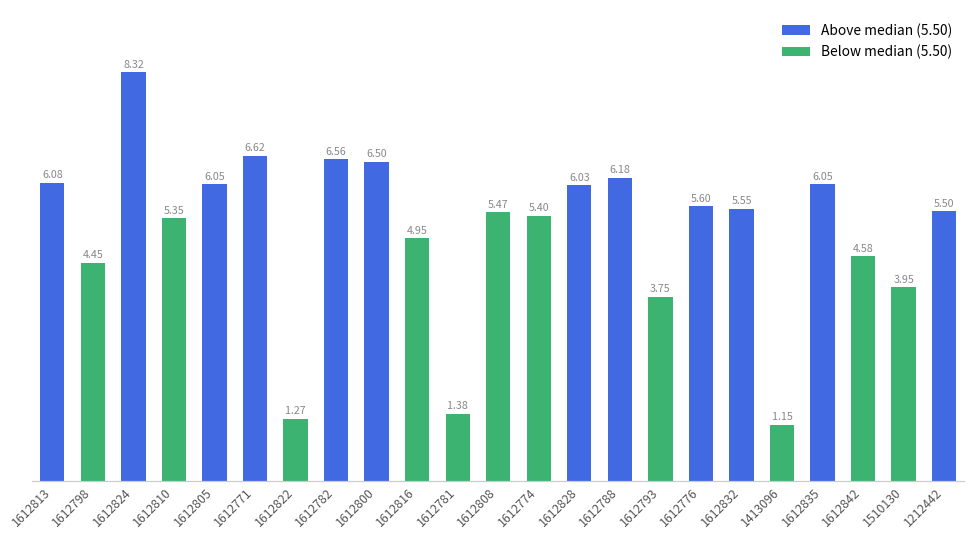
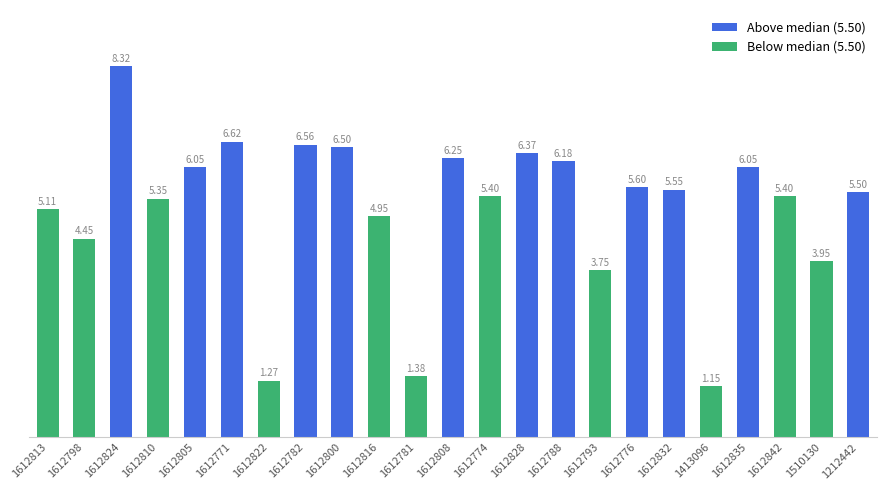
  {
-   "1612813": 6.08,
+   "1612813": 5.11,
    "1612798": 4.45,
    "1612824": 8.32,
    "1612810": 5.35,
    "1612805": 6.05,
    "1612771": 6.62,
    "1612822": 1.27,
    "1612782": 6.56,
    "1612800": 6.50,
    "1612816": 4.95,
    "1612781": 1.38,
-   "1612808": 5.47,
+   "1612808": 6.25,
    "1612774": 5.40,
-   "1612828": 6.03,
+   "1612828": 6.37,
    "1612788": 6.18,
    "1612793": 3.75,
    "1612776": 5.60,
    "1612832": 5.55,
    "1413096": 1.15,
    "1612835": 6.05,
-   "1612842": 4.58,
+   "1612842": 5.40,
    "1510130": 3.95,
    "1212442": 5.50
  }
